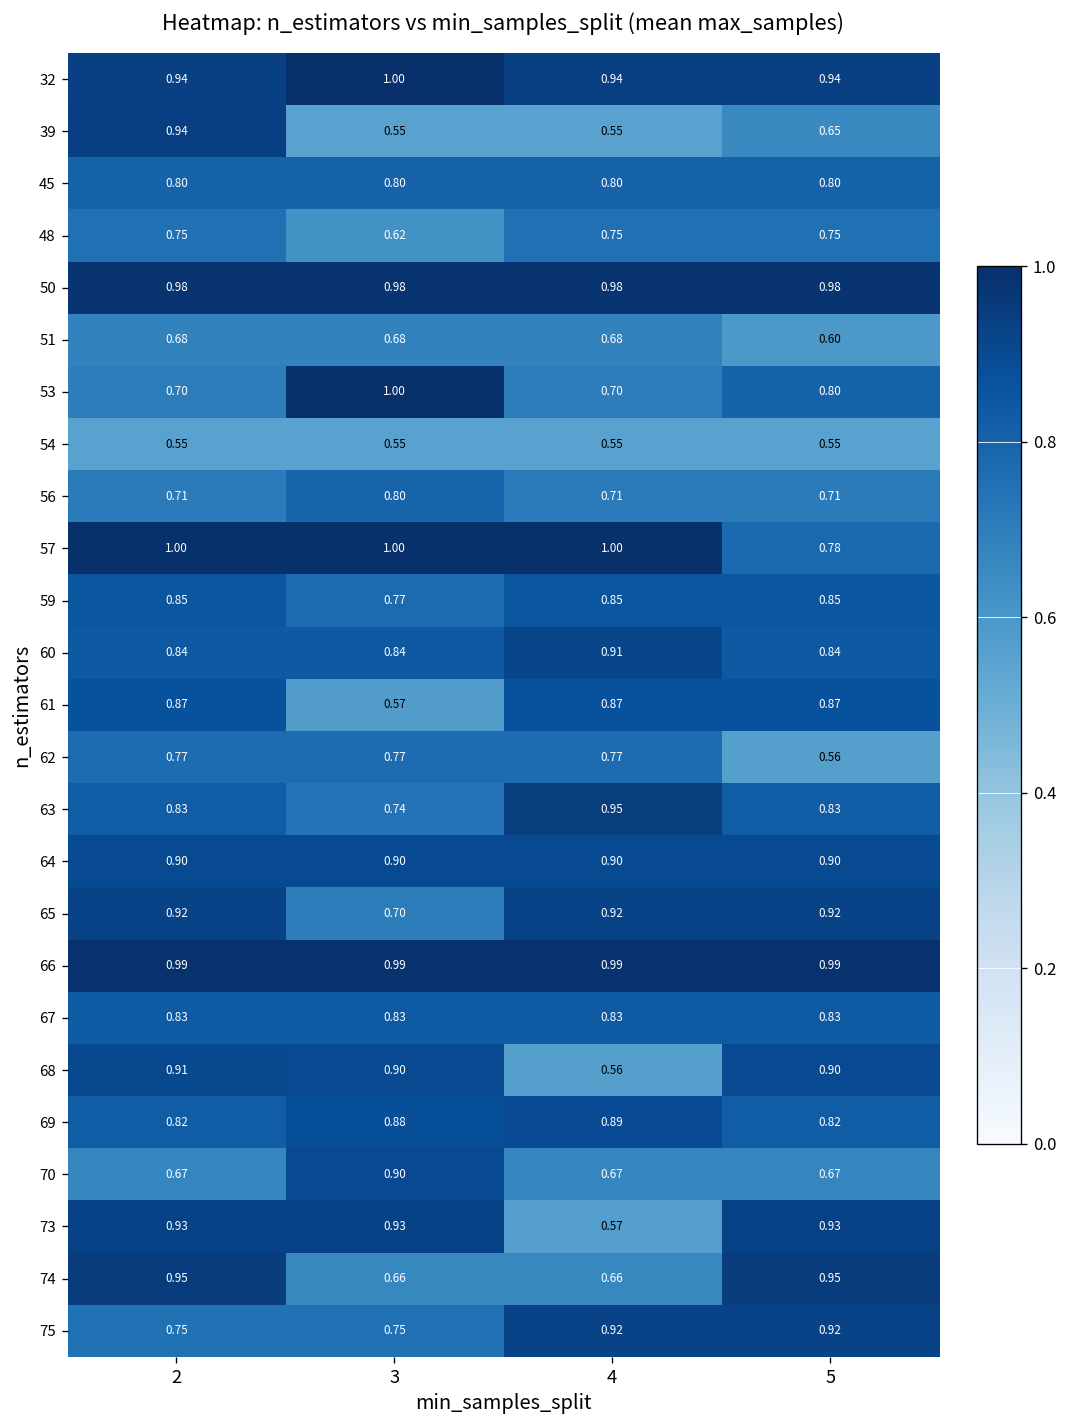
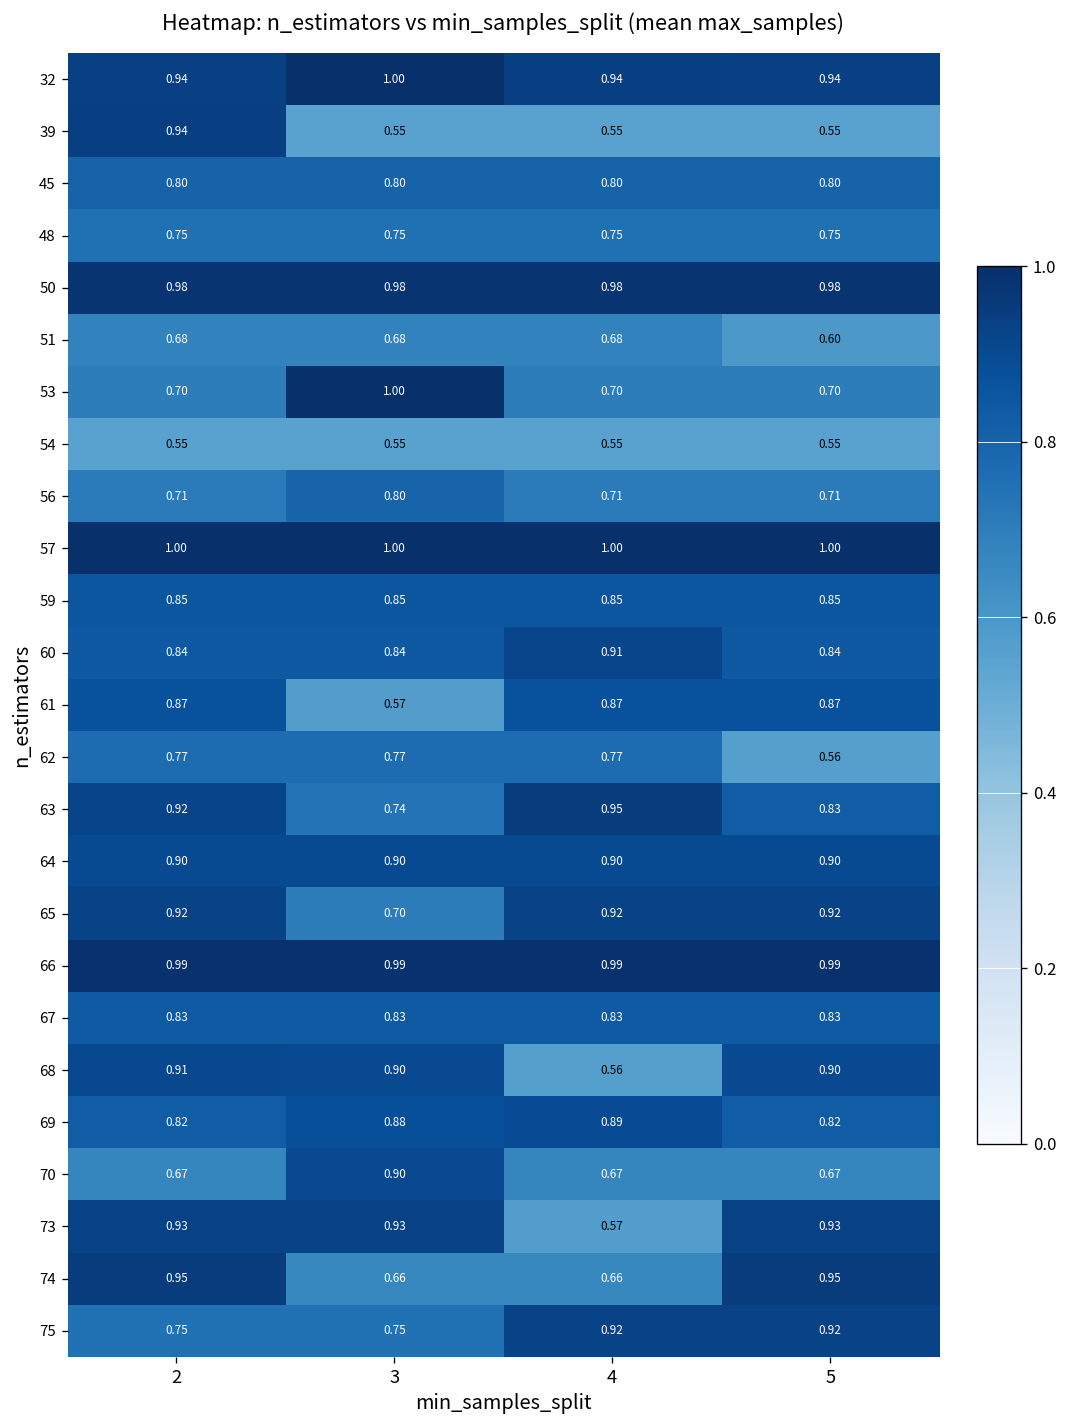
  {
    "32": {
      "2": 0.94,
      "3": 1.00,
      "4": 0.94,
      "5": 0.94
    },
    "39": {
      "2": 0.94,
      "3": 0.55,
      "4": 0.55,
-     "5": 0.65
+     "5": 0.55
    },
    "45": {
      "2": 0.80,
      "3": 0.80,
      "4": 0.80,
      "5": 0.80
    },
    "48": {
      "2": 0.75,
-     "3": 0.62,
+     "3": 0.75,
      "4": 0.75,
      "5": 0.75
    },
    "50": {
      "2": 0.98,
      "3": 0.98,
      "4": 0.98,
      "5": 0.98
    },
    "51": {
      "2": 0.68,
      "3": 0.68,
      "4": 0.68,
      "5": 0.60
    },
    "53": {
      "2": 0.70,
      "3": 1.00,
      "4": 0.70,
-     "5": 0.80
+     "5": 0.70
    },
    "54": {
      "2": 0.55,
      "3": 0.55,
      "4": 0.55,
      "5": 0.55
    },
    "56": {
      "2": 0.71,
      "3": 0.80,
      "4": 0.71,
      "5": 0.71
    },
    "57": {
      "2": 1.00,
      "3": 1.00,
      "4": 1.00,
-     "5": 0.78
+     "5": 1.00
    },
    "59": {
      "2": 0.85,
-     "3": 0.77,
+     "3": 0.85,
      "4": 0.85,
      "5": 0.85
    },
    "60": {
      "2": 0.84,
      "3": 0.84,
      "4": 0.91,
      "5": 0.84
    },
    "61": {
      "2": 0.87,
      "3": 0.57,
      "4": 0.87,
      "5": 0.87
    },
    "62": {
      "2": 0.77,
      "3": 0.77,
      "4": 0.77,
      "5": 0.56
    },
    "63": {
-     "2": 0.83,
+     "2": 0.92,
      "3": 0.74,
      "4": 0.95,
      "5": 0.83
    },
    "64": {
      "2": 0.90,
      "3": 0.90,
      "4": 0.90,
      "5": 0.90
    },
    "65": {
      "2": 0.92,
      "3": 0.70,
      "4": 0.92,
      "5": 0.92
    },
    "66": {
      "2": 0.99,
      "3": 0.99,
      "4": 0.99,
      "5": 0.99
    },
    "67": {
      "2": 0.83,
      "3": 0.83,
      "4": 0.83,
      "5": 0.83
    },
    "68": {
      "2": 0.91,
      "3": 0.90,
      "4": 0.56,
      "5": 0.90
    },
    "69": {
      "2": 0.82,
      "3": 0.88,
      "4": 0.89,
      "5": 0.82
    },
    "70": {
      "2": 0.67,
      "3": 0.90,
      "4": 0.67,
      "5": 0.67
    },
    "73": {
      "2": 0.93,
      "3": 0.93,
      "4": 0.57,
      "5": 0.93
    },
    "74": {
      "2": 0.95,
      "3": 0.66,
      "4": 0.66,
      "5": 0.95
    },
    "75": {
      "2": 0.75,
      "3": 0.75,
      "4": 0.92,
      "5": 0.92
    }
  }
